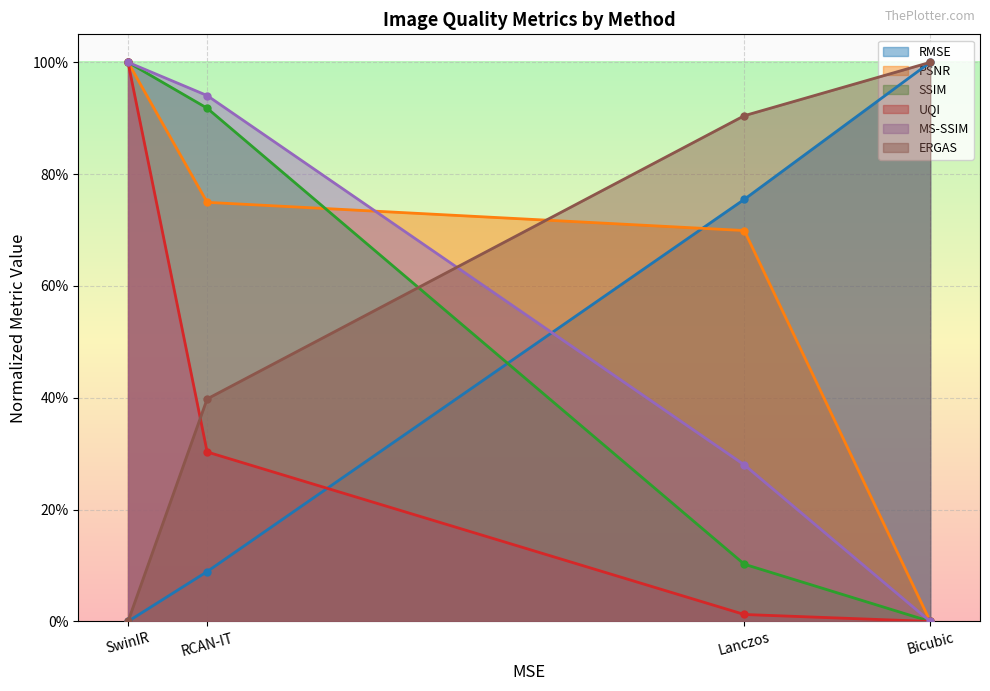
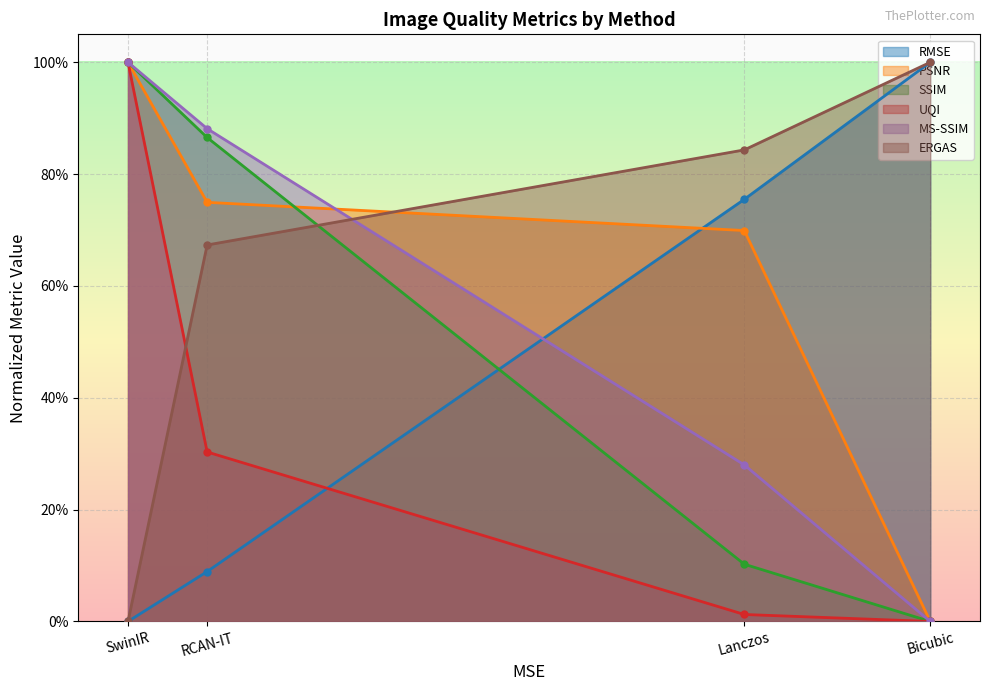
  {
    "RMSE": {
      "RCAN-IT": "9%",
      "Lanczos": "75%"
    },
    "PSNR": {
      "RCAN-IT": "75%",
      "Lanczos": "70%"
    },
    "SSIM": {
-     "RCAN-IT": "92%",
+     "RCAN-IT": "87%",
      "Lanczos": "10%"
    },
    "UQI": {
      "RCAN-IT": "30%",
      "Lanczos": "1%"
    },
    "MS-SSIM": {
-     "RCAN-IT": "94%",
+     "RCAN-IT": "88%",
      "Lanczos": "28%"
    },
    "ERGAS": {
-     "RCAN-IT": "40%",
-     "Lanczos": "90%"
+     "RCAN-IT": "67%",
+     "Lanczos": "84%"
    }
  }
